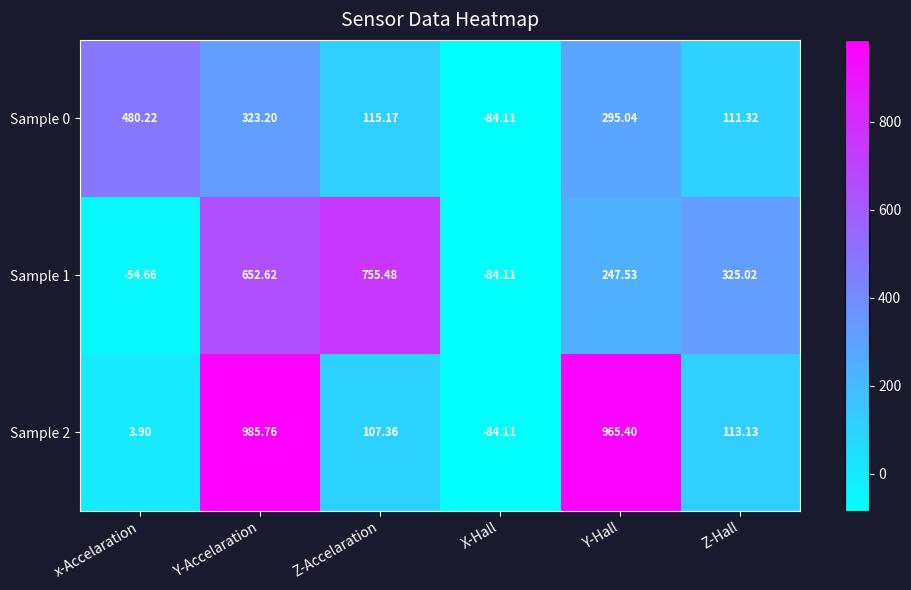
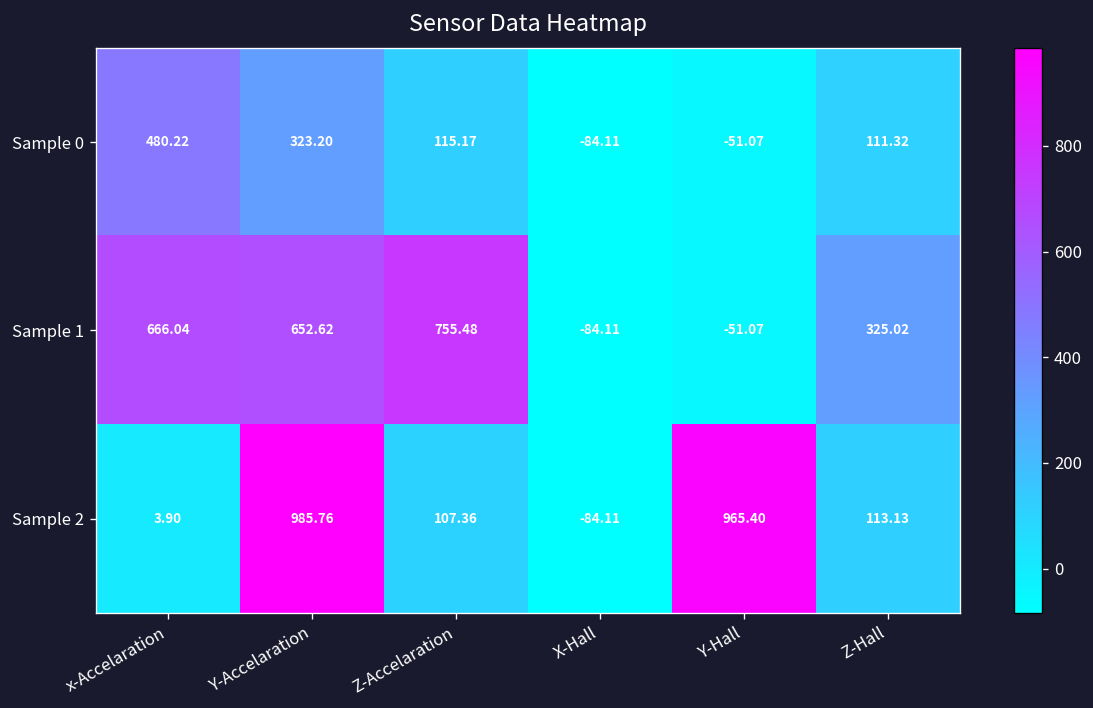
  {
    "Sample 0": {
      "x-Accelaration": 480.22,
      "Y-Accelaration": 323.20,
      "Z-Accelaration": 115.17,
      "X-Hall": -84.11,
-     "Y-Hall": 295.04,
+     "Y-Hall": -51.07,
      "Z-Hall": 111.32
    },
    "Sample 1": {
-     "x-Accelaration": -54.66,
+     "x-Accelaration": 666.04,
      "Y-Accelaration": 652.62,
      "Z-Accelaration": 755.48,
      "X-Hall": -84.11,
-     "Y-Hall": 247.53,
+     "Y-Hall": -51.07,
      "Z-Hall": 325.02
    },
    "Sample 2": {
      "x-Accelaration": 3.90,
      "Y-Accelaration": 985.76,
      "Z-Accelaration": 107.36,
      "X-Hall": -84.11,
      "Y-Hall": 965.40,
      "Z-Hall": 113.13
    }
  }
